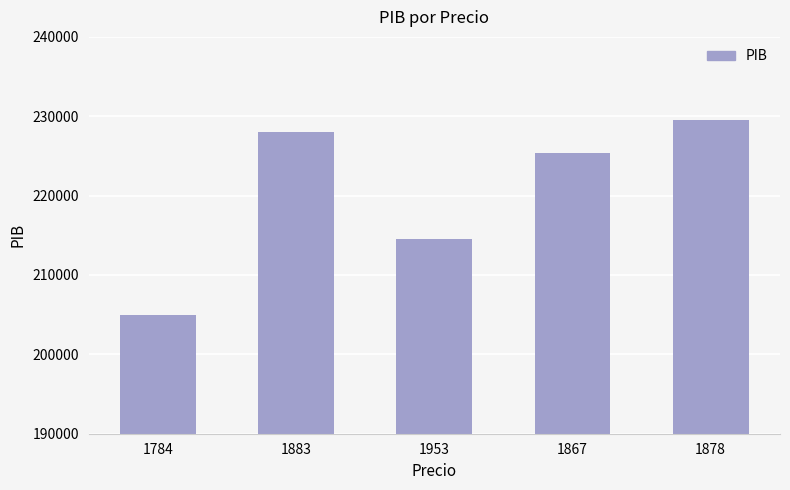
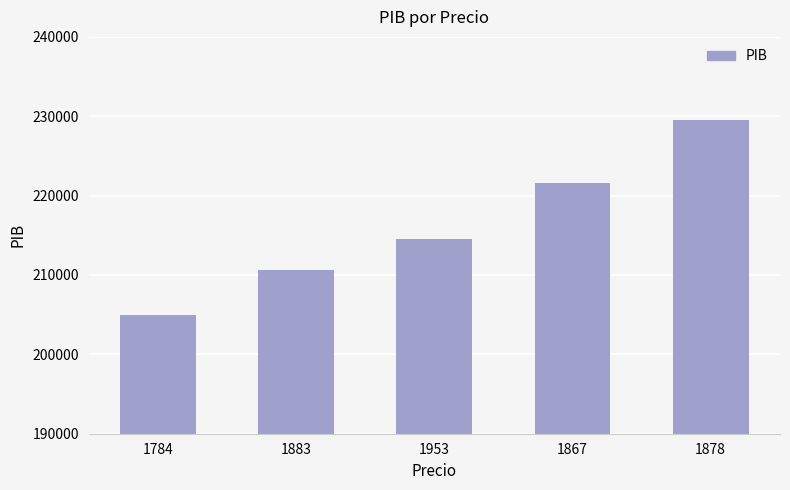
  {
    "1784": 205000,
-   "1883": 228000,
+   "1883": 211000,
    "1953": 214000,
-   "1867": 225000,
+   "1867": 222000,
    "1878": 230000
  }
